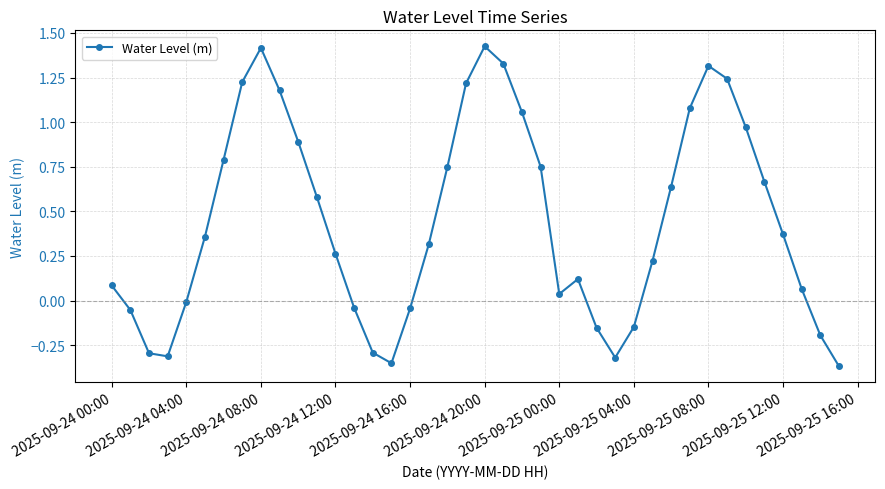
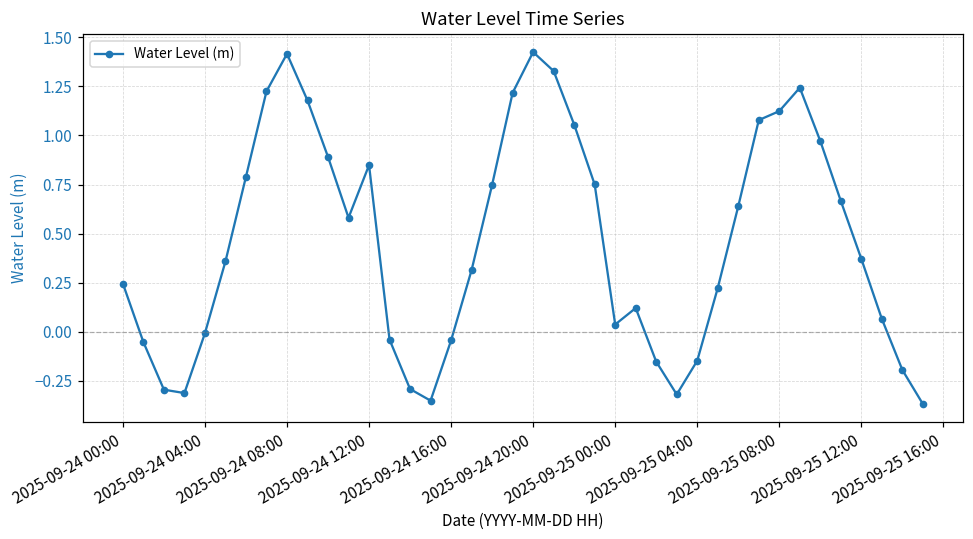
  {
-   "2025-09-24 00:00": 0.08,
+   "2025-09-24 00:00": 0.25,
    "2025-09-24 04:00": -0.01,
    "2025-09-24 08:00": 1.42,
-   "2025-09-24 12:00": 0.26,
+   "2025-09-24 12:00": 0.85,
    "2025-09-24 16:00": -0.04,
    "2025-09-24 20:00": 1.43,
    "2025-09-25 00:00": 0.04,
    "2025-09-25 04:00": -0.15,
-   "2025-09-25 08:00": 1.32,
+   "2025-09-25 08:00": 1.12,
    "2025-09-25 12:00": 0.37
  }
